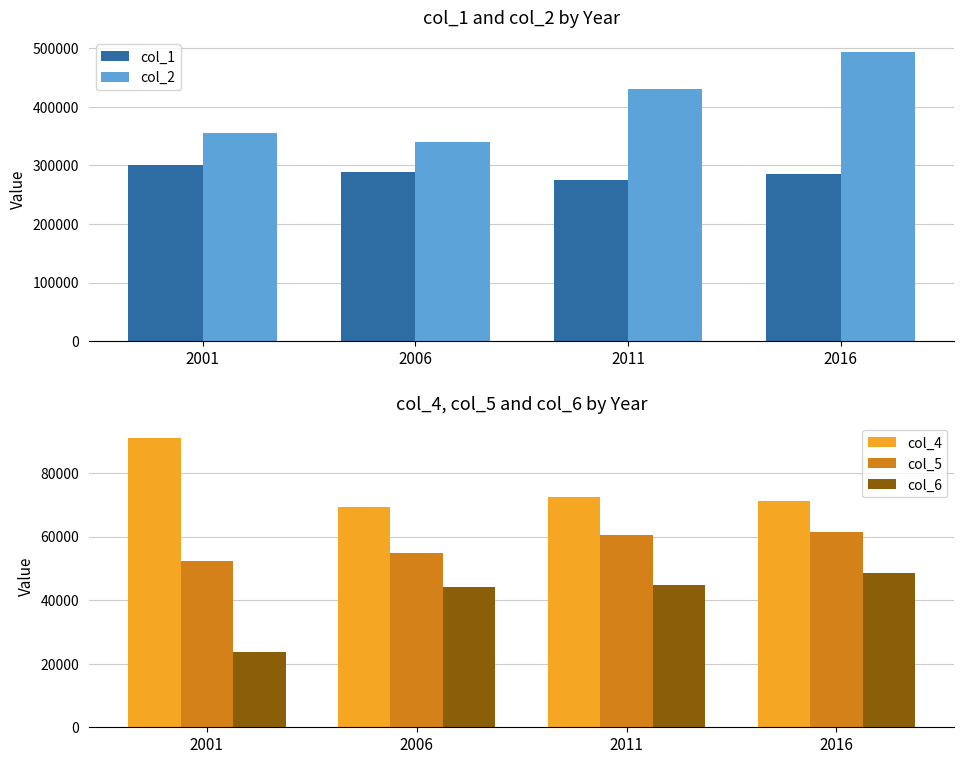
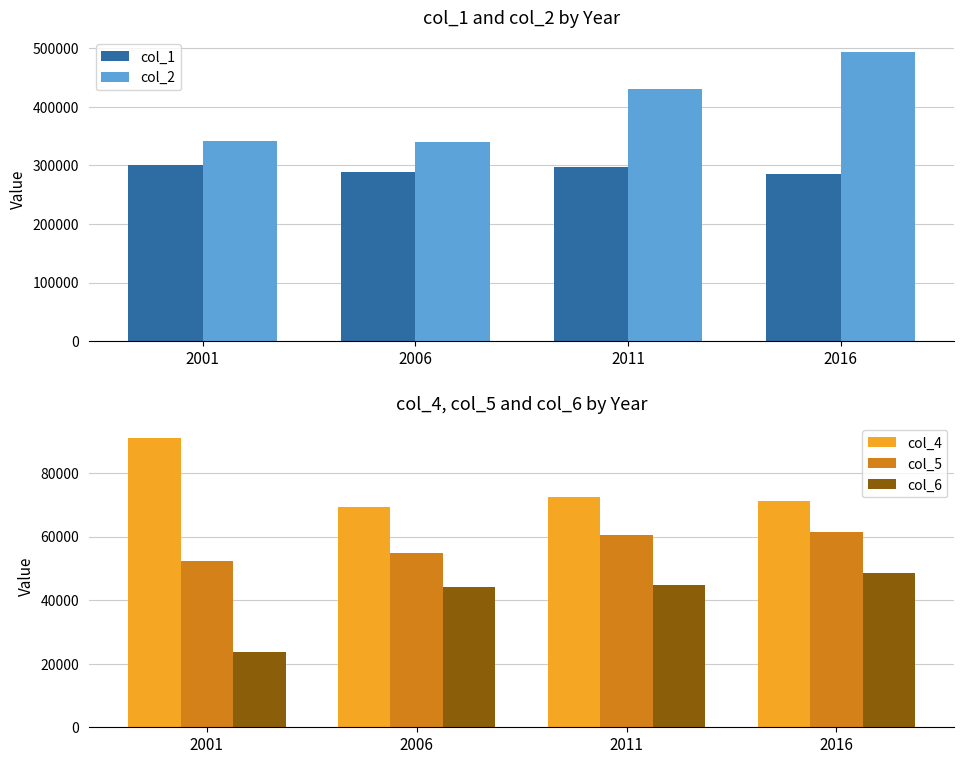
  {
    "col_1 and col_2 by Year": {
      "col_1": {
        "2001": 300000,
        "2006": 290000,
-       "2011": 270000,
+       "2011": 300000,
        "2016": 280000
      },
      "col_2": {
-       "2001": 360000,
+       "2001": 340000,
        "2006": 340000,
        "2011": 430000,
        "2016": 490000
      }
    },
    "col_4, col_5 and col_6 by Year": {
      "col_6": {
        "2001": 24000,
        "2006": 44000,
        "2011": 45000,
        "2016": 49000
      }
    }
  }
